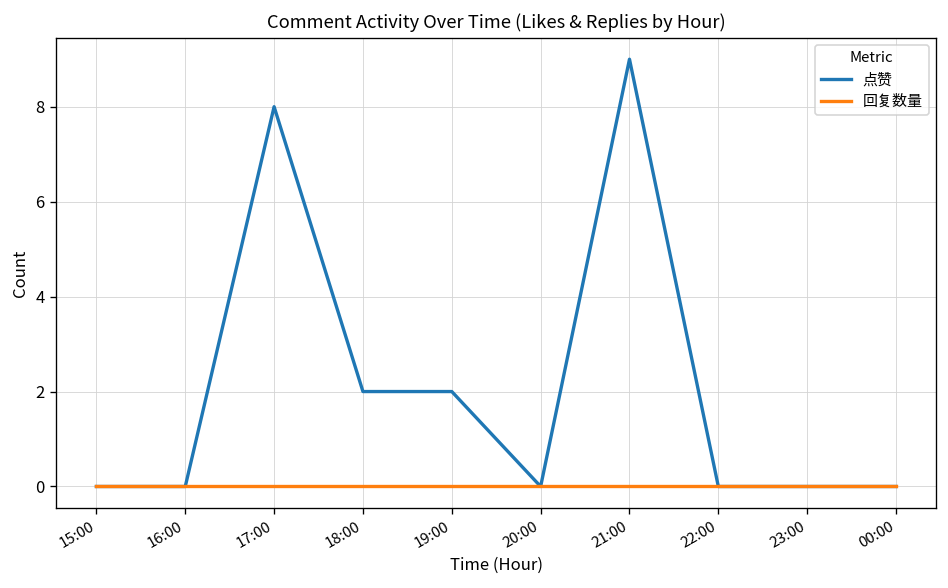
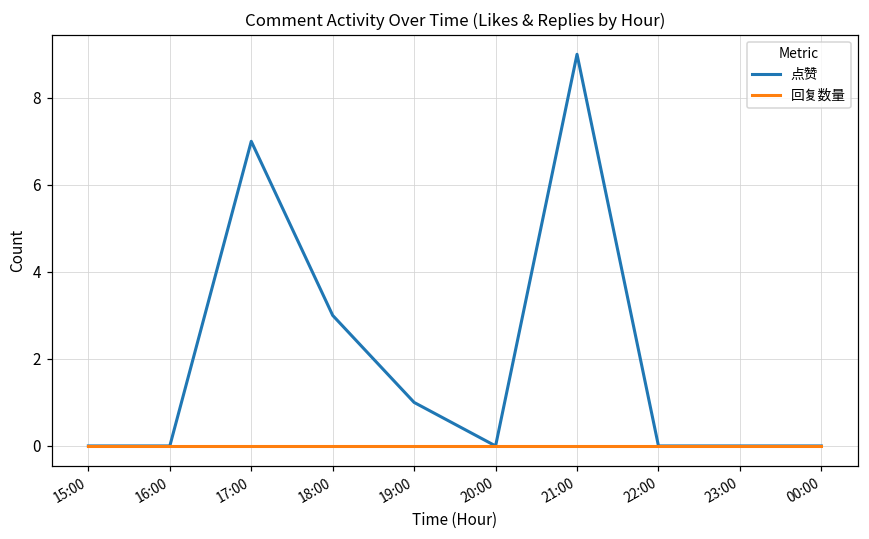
  {
    "点赞": {
-     "17:00": 8,
-     "18:00": 2,
-     "19:00": 2,
+     "17:00": 7,
+     "18:00": 3,
+     "19:00": 1,
      "21:00": 9
    },
    "回复数量": {
      "17:00": 0,
      "18:00": 0,
      "19:00": 0,
      "21:00": 0
    }
  }
